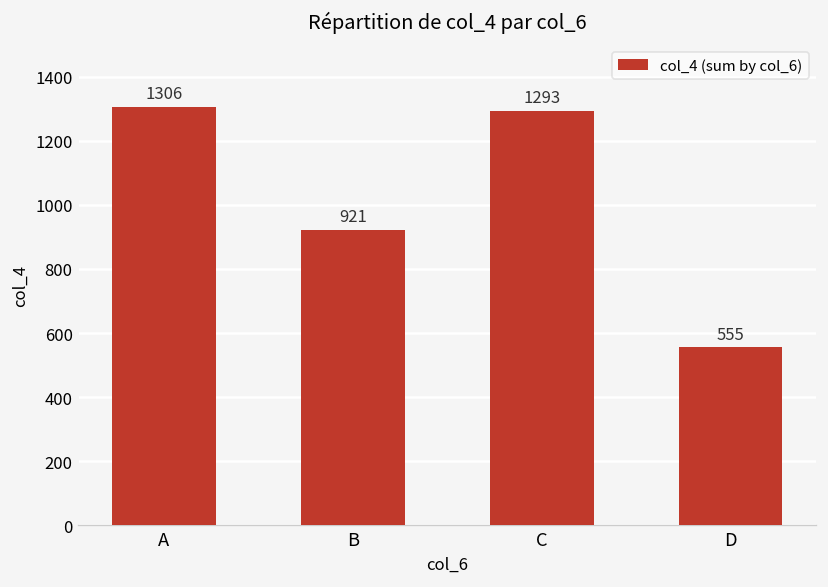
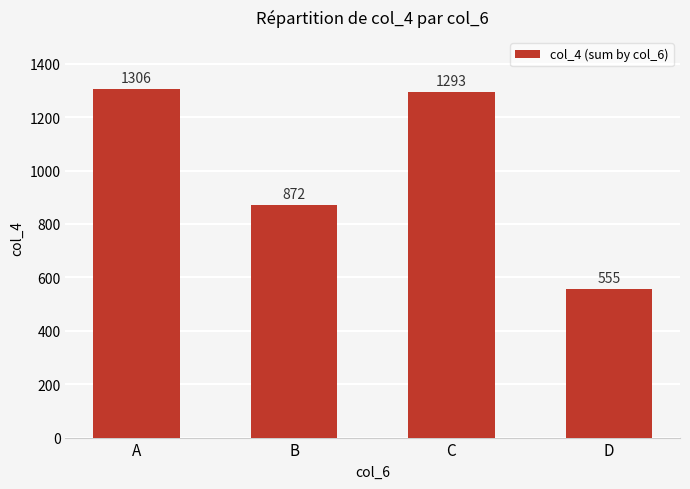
  {
    "A": 1306,
-   "B": 921,
+   "B": 872,
    "C": 1293,
    "D": 555
  }
